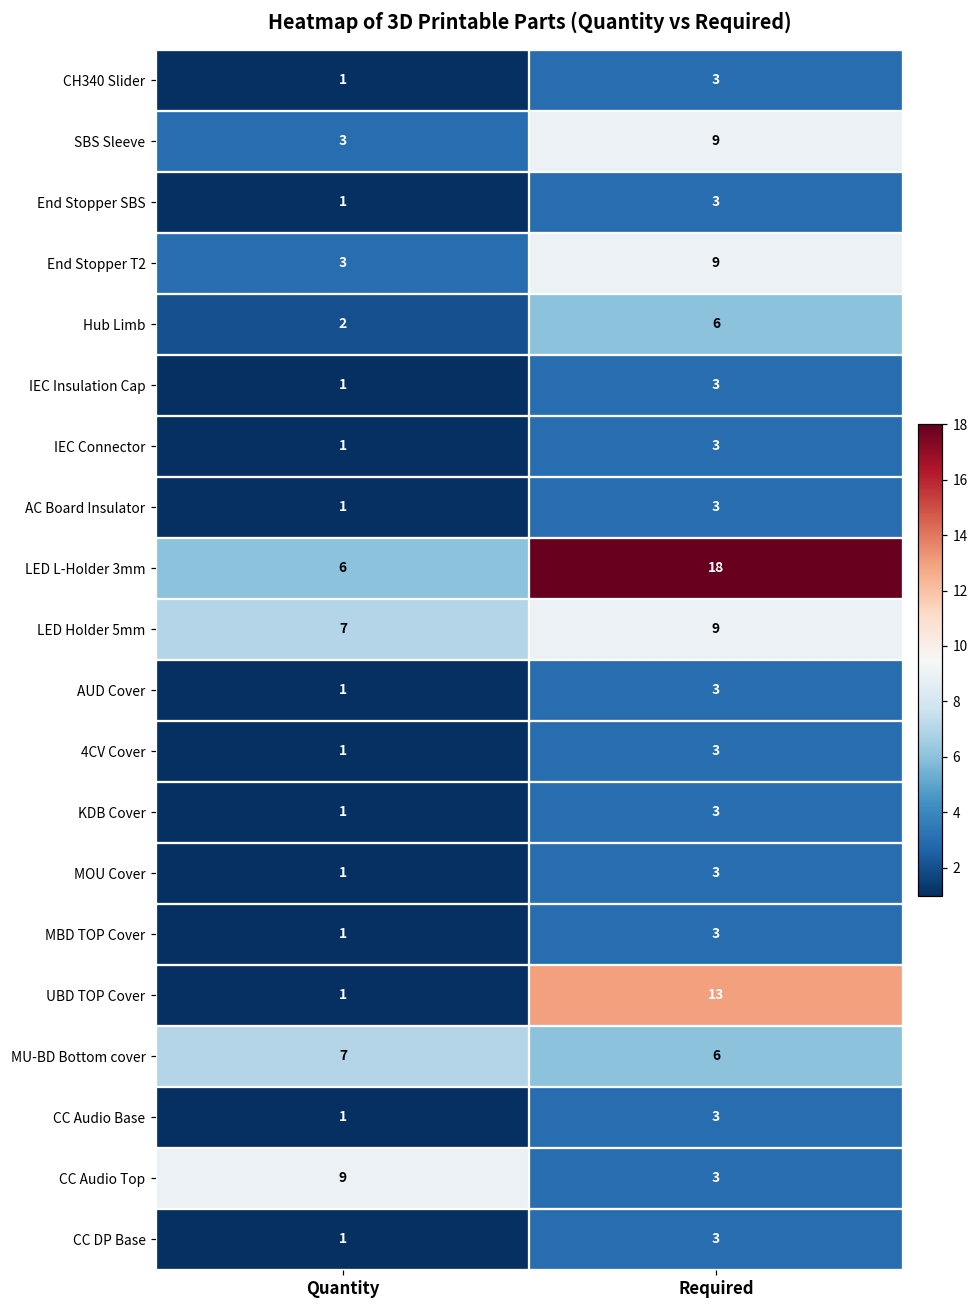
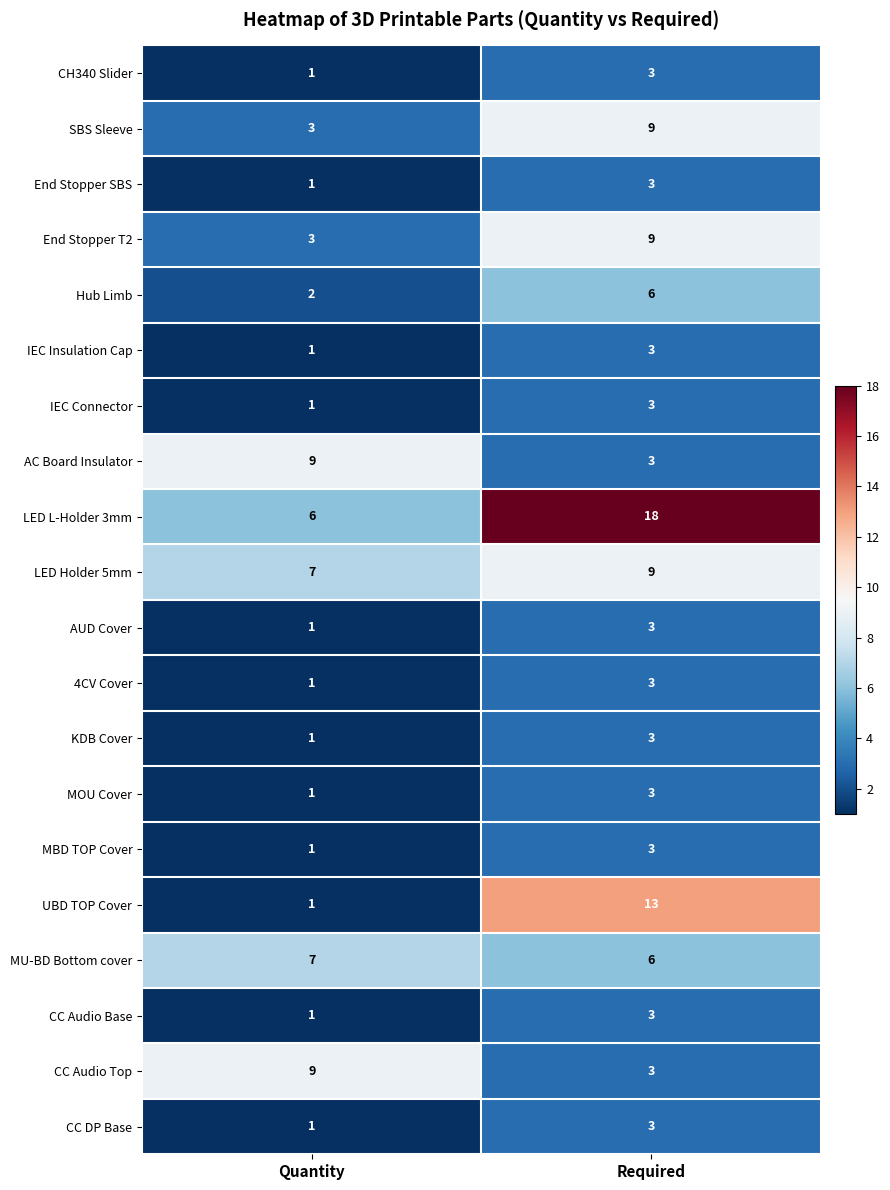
  {
    "CH340 Slider": {
      "Quantity": 1,
      "Required": 3
    },
    "SBS Sleeve": {
      "Quantity": 3,
      "Required": 9
    },
    "End Stopper SBS": {
      "Quantity": 1,
      "Required": 3
    },
    "End Stopper T2": {
      "Quantity": 3,
      "Required": 9
    },
    "Hub Limb": {
      "Quantity": 2,
      "Required": 6
    },
    "IEC Insulation Cap": {
      "Quantity": 1,
      "Required": 3
    },
    "IEC Connector": {
      "Quantity": 1,
      "Required": 3
    },
    "AC Board Insulator": {
-     "Quantity": 1,
+     "Quantity": 9,
      "Required": 3
    },
    "LED L-Holder 3mm": {
      "Quantity": 6,
      "Required": 18
    },
    "LED Holder 5mm": {
      "Quantity": 7,
      "Required": 9
    },
    "AUD Cover": {
      "Quantity": 1,
      "Required": 3
    },
    "4CV Cover": {
      "Quantity": 1,
      "Required": 3
    },
    "KDB Cover": {
      "Quantity": 1,
      "Required": 3
    },
    "MOU Cover": {
      "Quantity": 1,
      "Required": 3
    },
    "MBD TOP Cover": {
      "Quantity": 1,
      "Required": 3
    },
    "UBD TOP Cover": {
      "Quantity": 1,
      "Required": 13
    },
    "MU-BD Bottom cover": {
      "Quantity": 7,
      "Required": 6
    },
    "CC Audio Base": {
      "Quantity": 1,
      "Required": 3
    },
    "CC Audio Top": {
      "Quantity": 9,
      "Required": 3
    },
    "CC DP Base": {
      "Quantity": 1,
      "Required": 3
    }
  }
